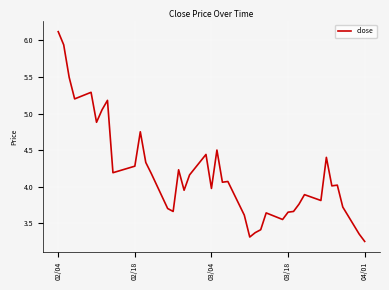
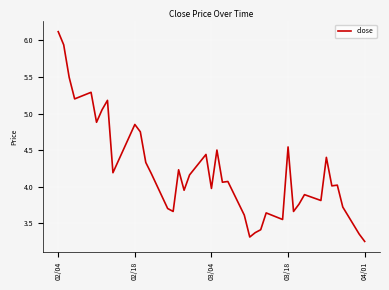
  {
    "02/04": 6.1,
-   "02/18": 4.3,
+   "02/18": 4.8,
    "03/04": 4.0,
-   "03/18": 3.7,
+   "03/18": 4.5,
    "04/01": 3.3
  }
